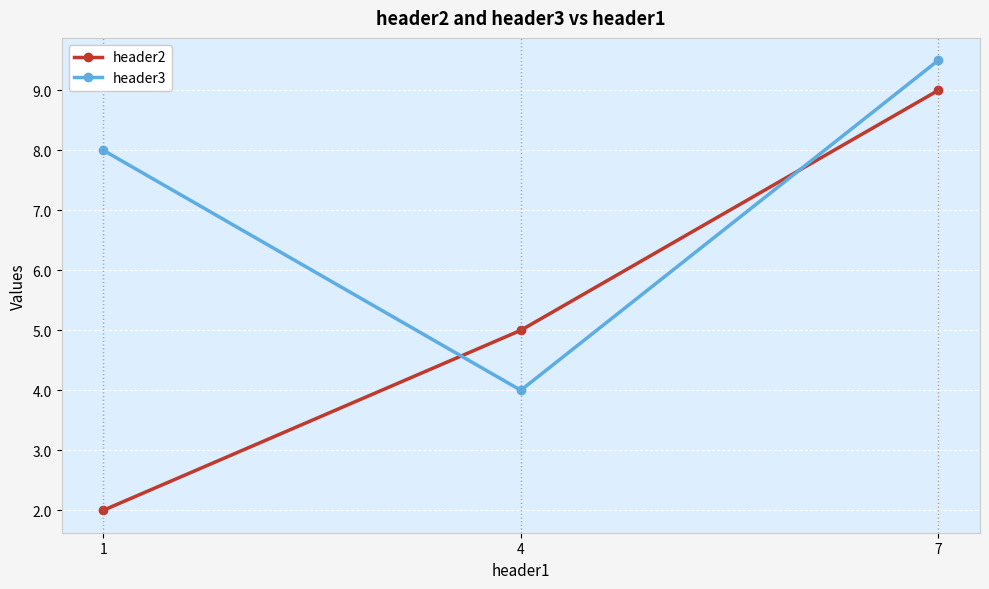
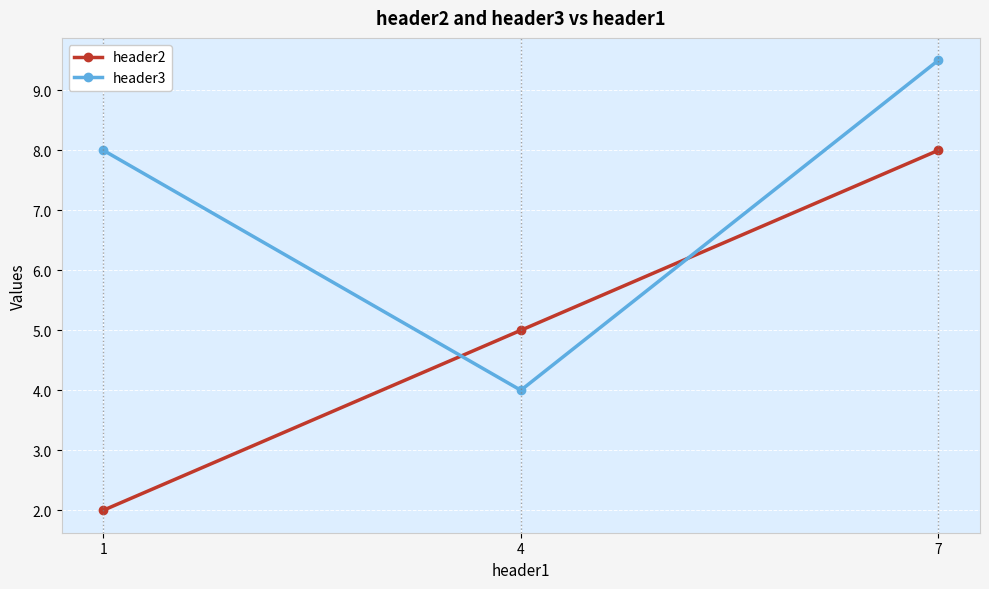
  {
    "header2": {
      "1": 2,
      "4": 5,
-     "7": 9
+     "7": 8
    },
    "header3": {
      "1": 8,
      "4": 4,
      "7": 9.5
    }
  }
